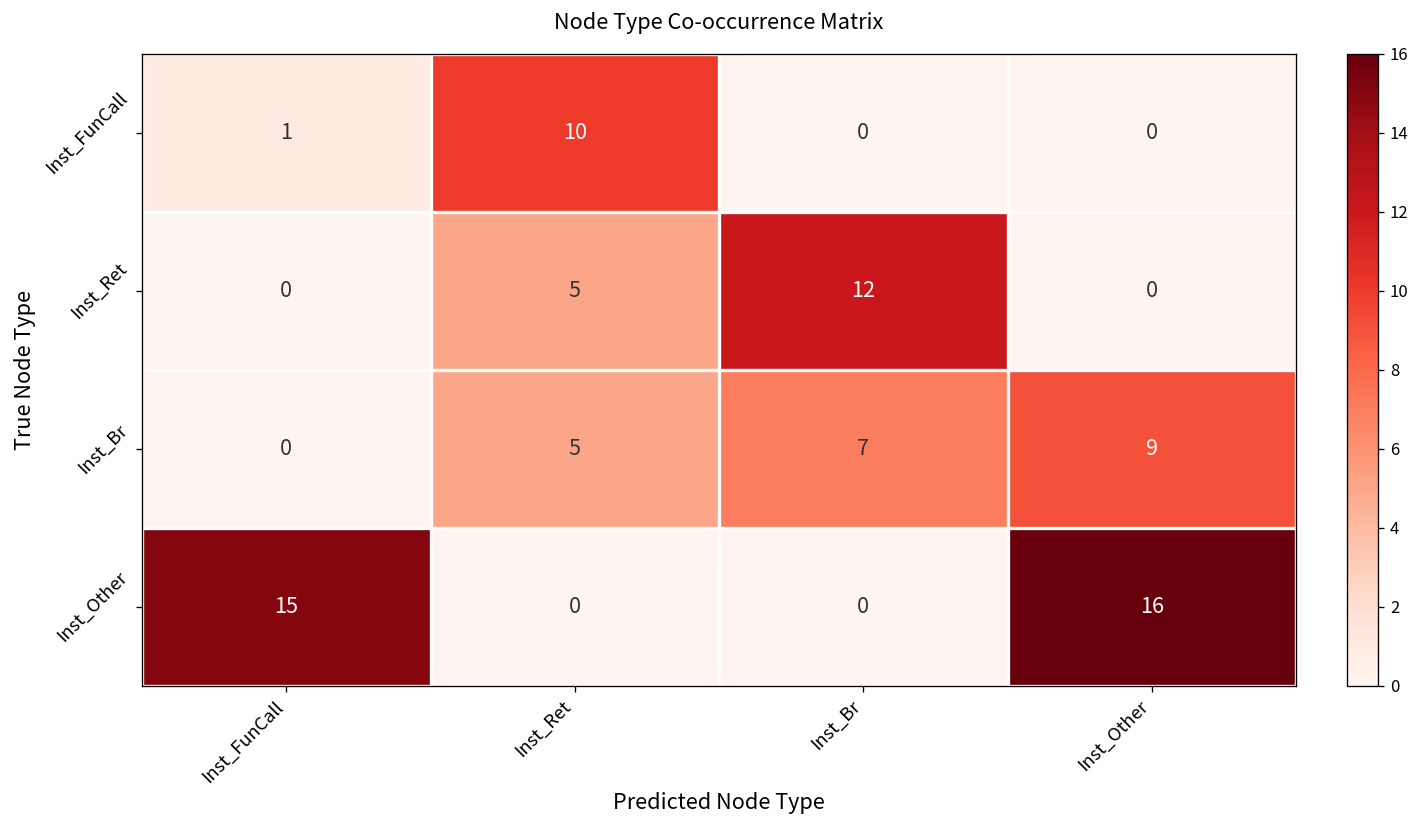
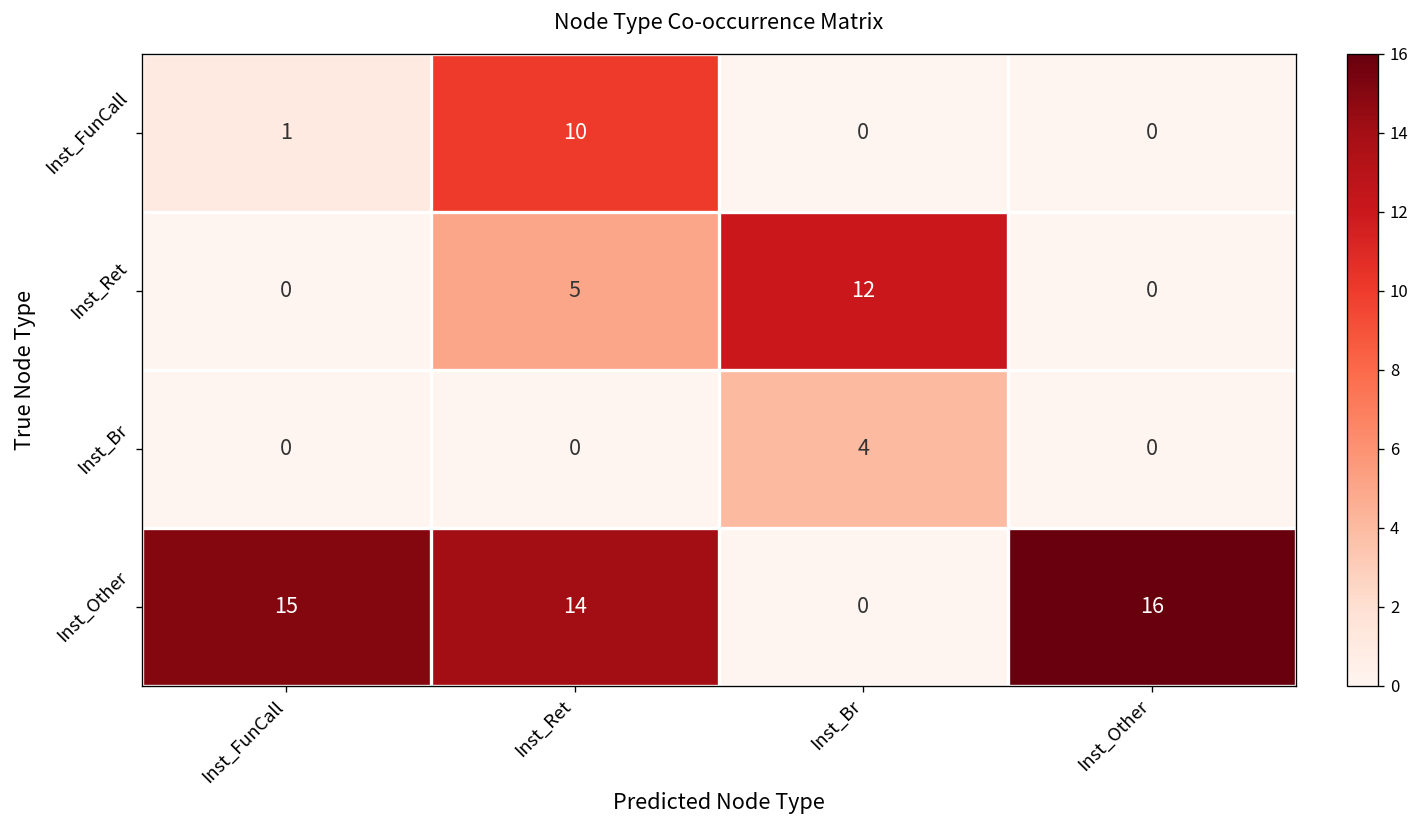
  {
    "Inst_FunCall": {
      "Inst_FunCall": 1,
      "Inst_Ret": 10,
      "Inst_Br": 0,
      "Inst_Other": 0
    },
    "Inst_Ret": {
      "Inst_FunCall": 0,
      "Inst_Ret": 5,
      "Inst_Br": 12,
      "Inst_Other": 0
    },
    "Inst_Br": {
      "Inst_FunCall": 0,
-     "Inst_Ret": 5,
-     "Inst_Br": 7,
-     "Inst_Other": 9
+     "Inst_Ret": 0,
+     "Inst_Br": 4,
+     "Inst_Other": 0
    },
    "Inst_Other": {
      "Inst_FunCall": 15,
-     "Inst_Ret": 0,
+     "Inst_Ret": 14,
      "Inst_Br": 0,
      "Inst_Other": 16
    }
  }
